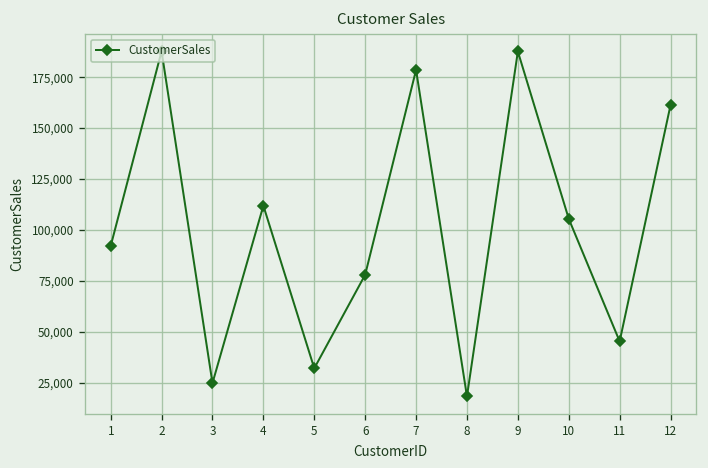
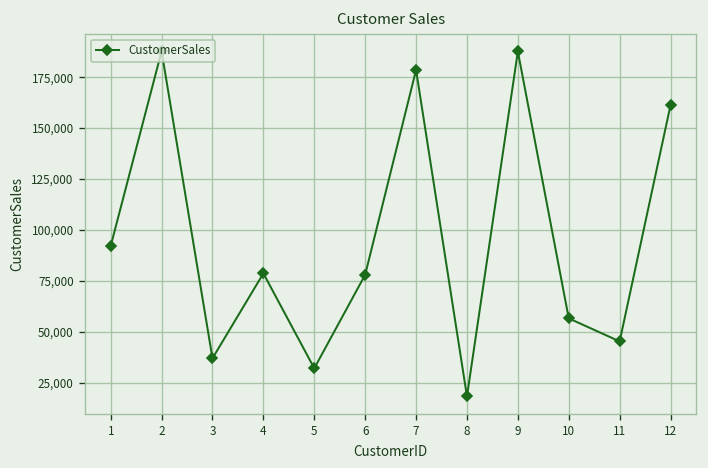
  {
    "1": "92,000",
-   "3": "25,000",
-   "4": "112,000",
+   "3": "37,000",
+   "4": "79,000",
    "5": "32,000",
    "6": "78,000",
    "7": "179,000",
    "8": "18,000",
    "9": "188,000",
-   "10": "105,000",
+   "10": "57,000",
    "11": "45,000",
    "12": "161,000"
  }
